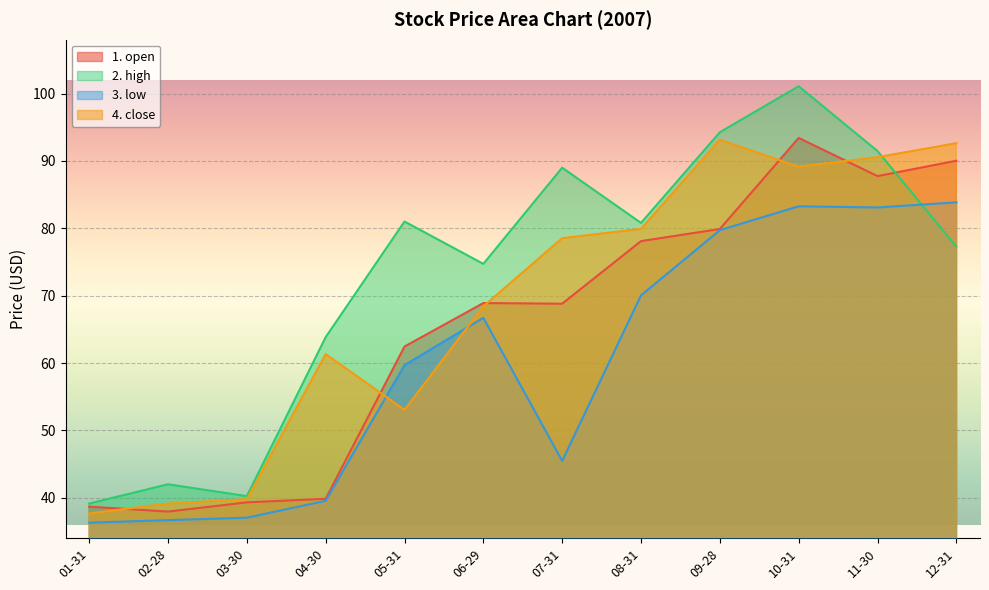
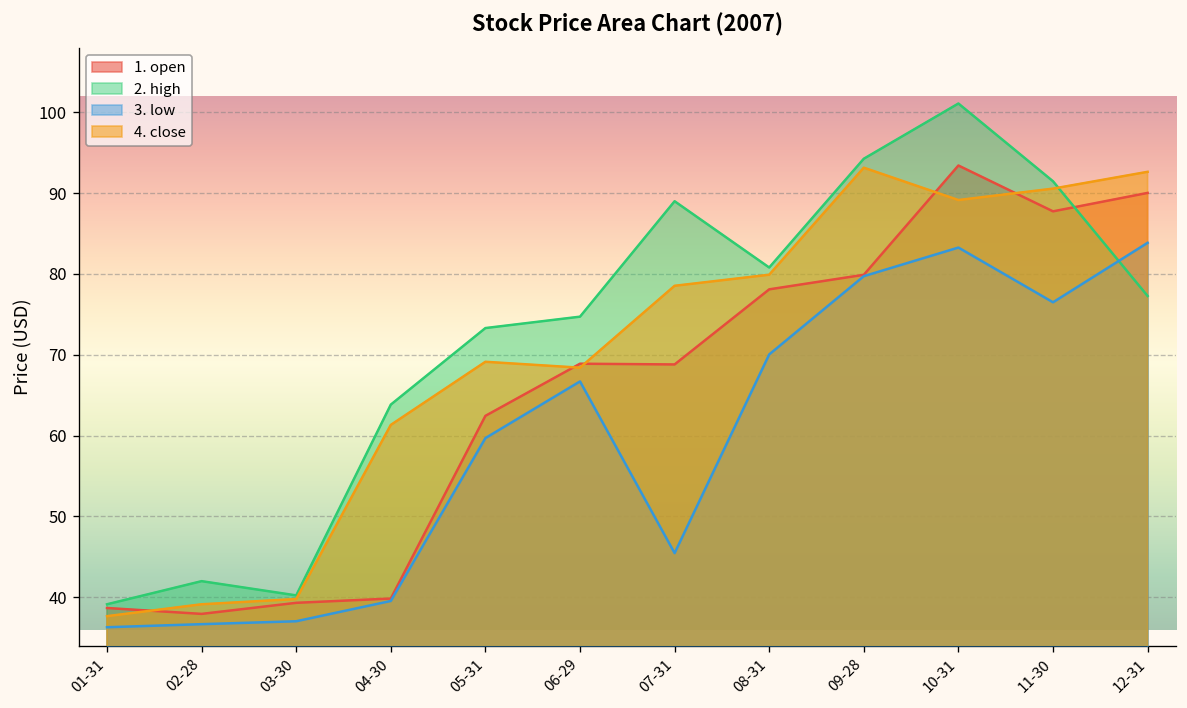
  {
    "1. open": {
      "01-31": 39,
      "02-28": 38,
      "03-30": 39,
      "05-31": 62,
      "06-29": 69,
      "07-31": 69,
      "08-31": 78,
      "10-31": 93,
      "11-30": 88,
      "12-31": 90
    },
    "2. high": {
      "01-31": 39,
      "02-28": 42,
      "03-30": 40,
      "04-30": 64,
-     "05-31": 81,
+     "05-31": 73,
      "06-29": 75,
      "07-31": 89,
      "08-31": 81,
      "09-28": 94,
      "10-31": 101,
      "11-30": 91,
      "12-31": 77
    },
    "3. low": {
      "01-31": 36,
      "02-28": 37,
      "03-30": 37,
      "05-31": 60,
      "06-29": 67,
      "07-31": 45,
      "08-31": 70,
      "10-31": 83,
-     "11-30": 83,
+     "11-30": 77,
      "12-31": 84
    },
    "4. close": {
      "01-31": 38,
      "02-28": 39,
      "03-30": 40,
      "04-30": 61,
-     "05-31": 53,
+     "05-31": 69,
      "06-29": 68,
      "07-31": 79,
      "08-31": 80,
      "09-28": 93,
      "10-31": 89,
      "11-30": 91,
      "12-31": 93
    }
  }
